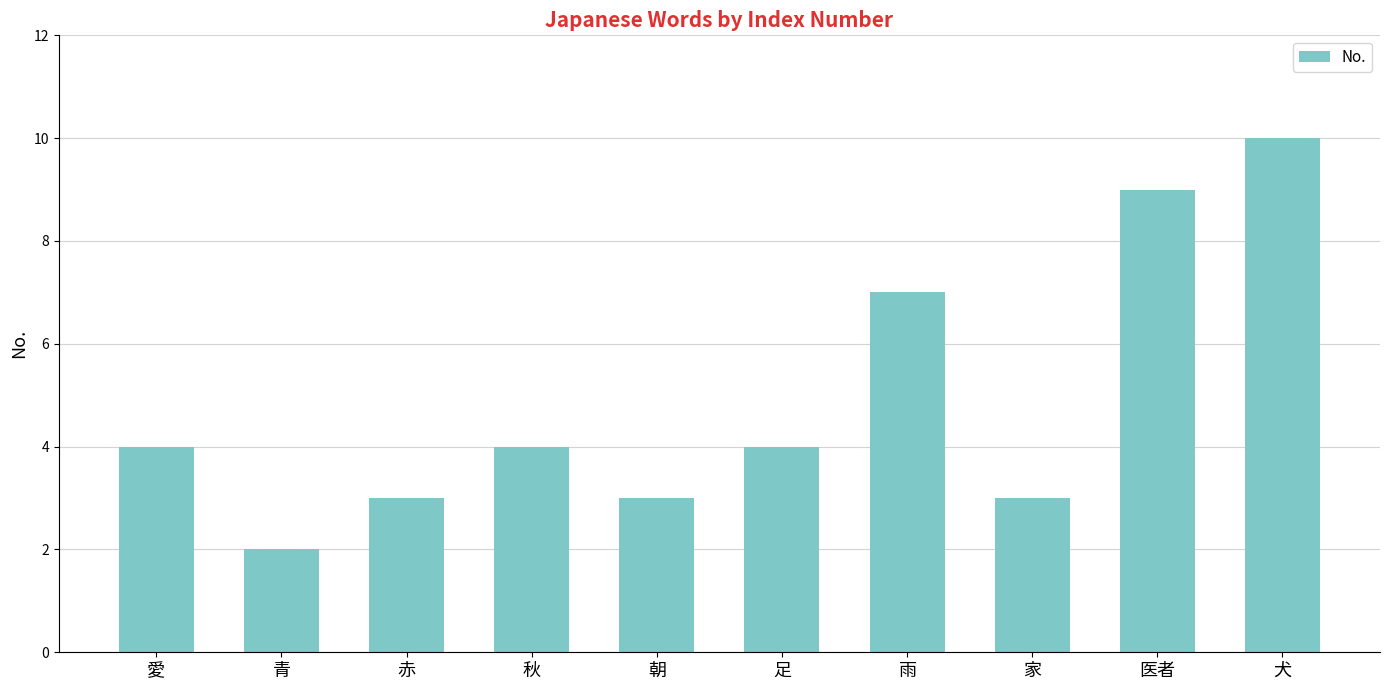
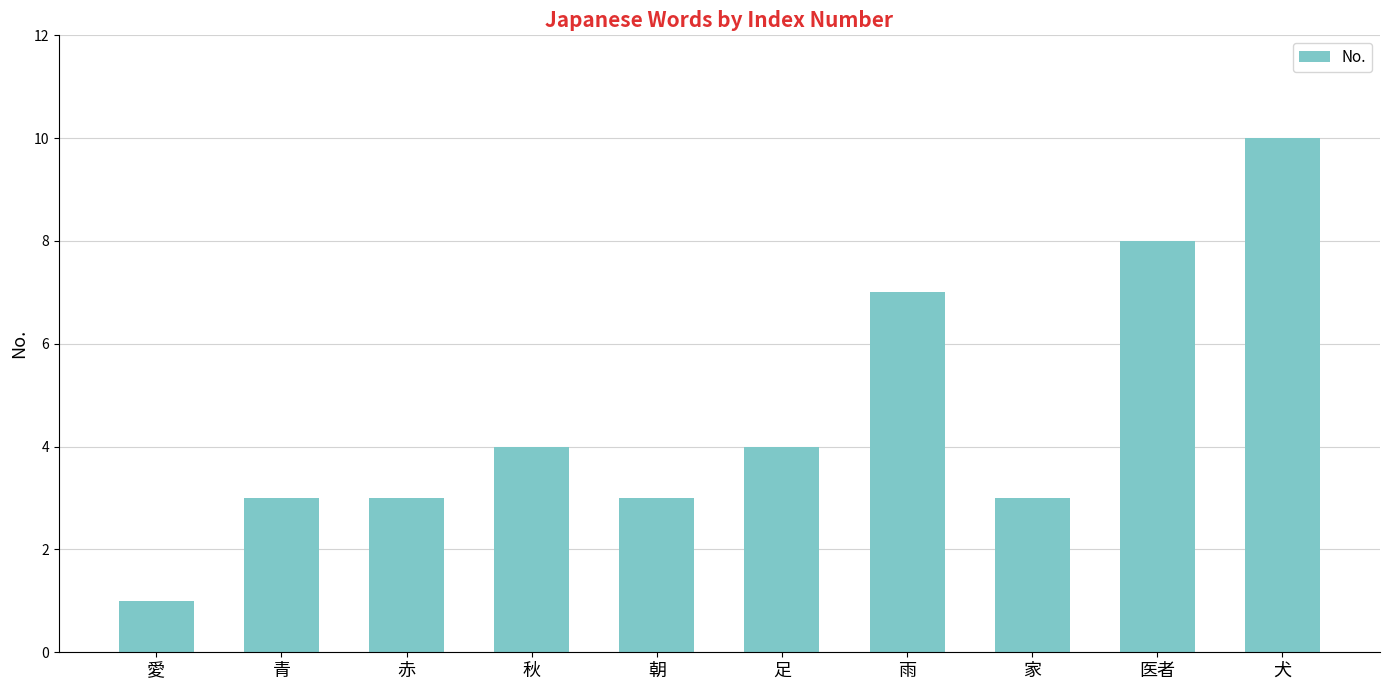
  {
-   "愛": 4,
-   "青": 2,
+   "愛": 1,
+   "青": 3,
    "赤": 3,
    "秋": 4,
    "朝": 3,
    "足": 4,
    "雨": 7,
    "家": 3,
-   "医者": 9,
+   "医者": 8,
    "犬": 10
  }
